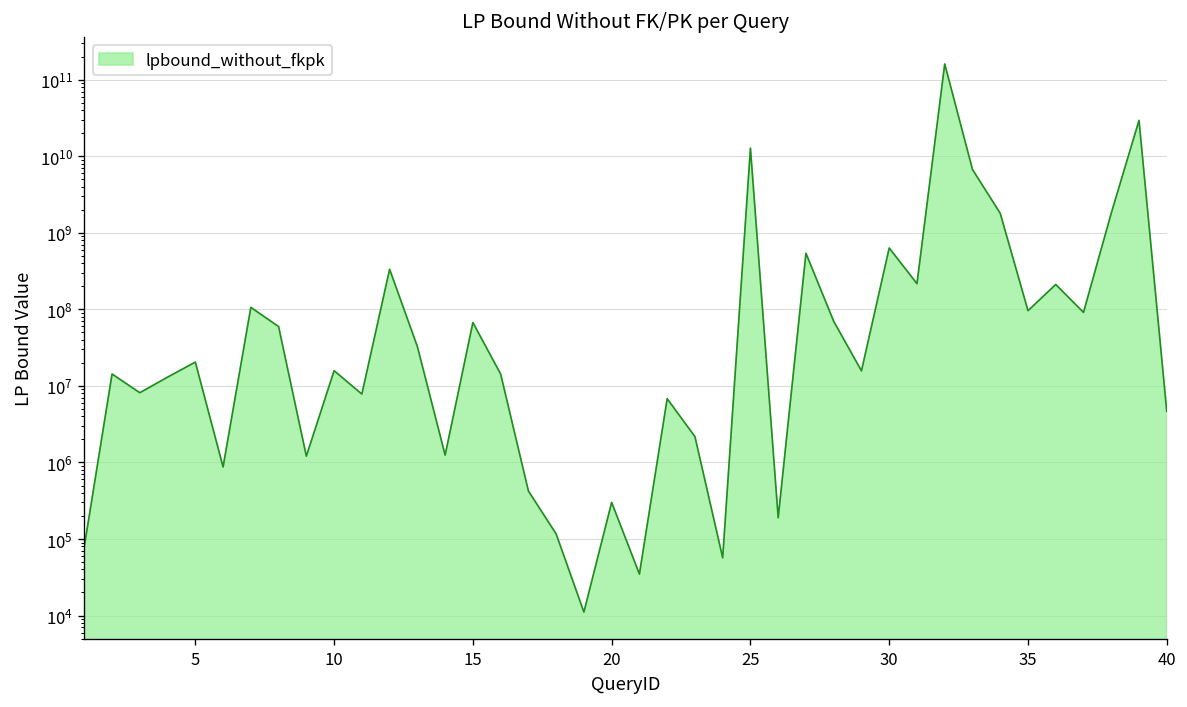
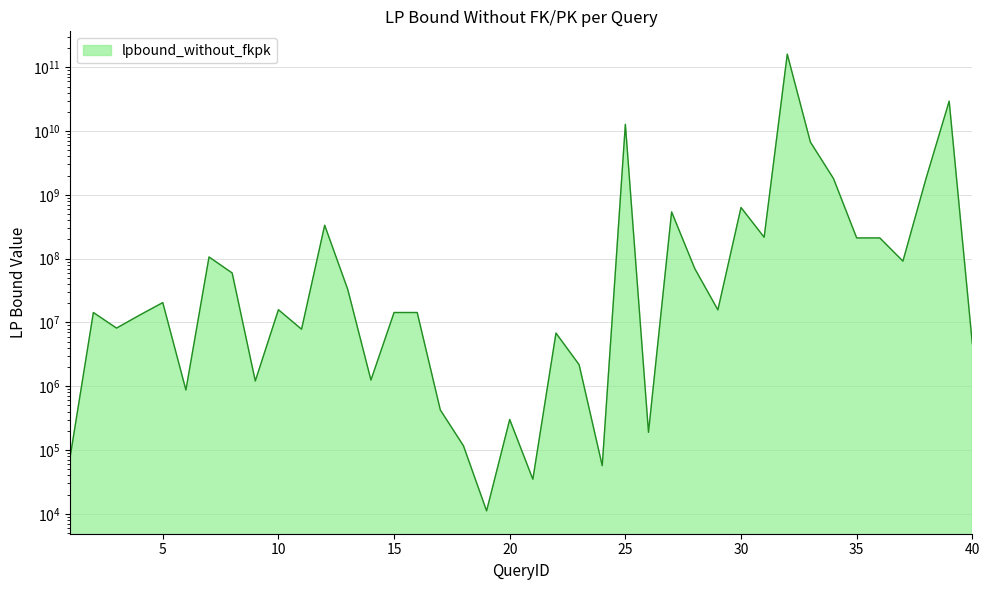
  {
    "5": 20000000,
    "10": 16000000,
-   "15": 70000000,
+   "15": 14000000,
    "20": 300000,
    "25": 13000000000,
    "30": 600000000,
-   "35": 100000000,
+   "35": 210000000,
    "40": 5000000
  }
